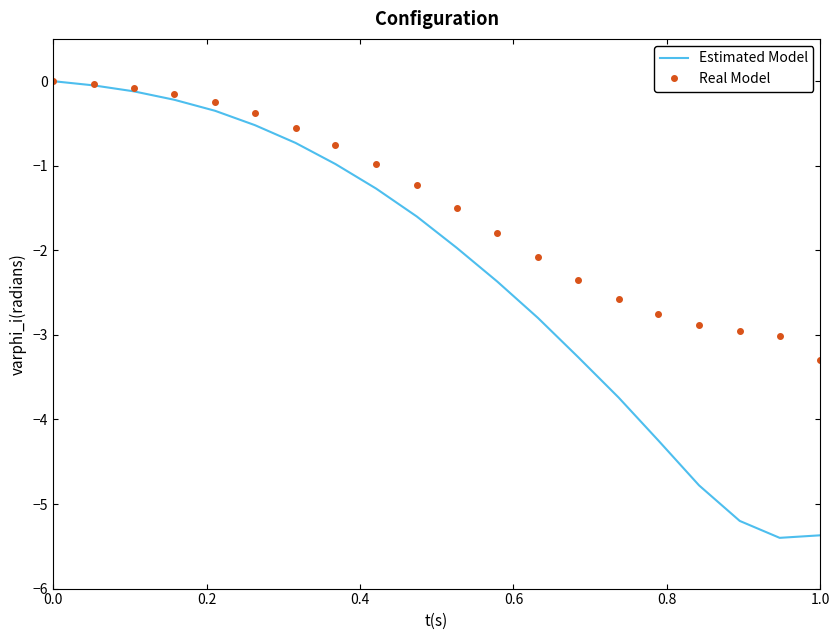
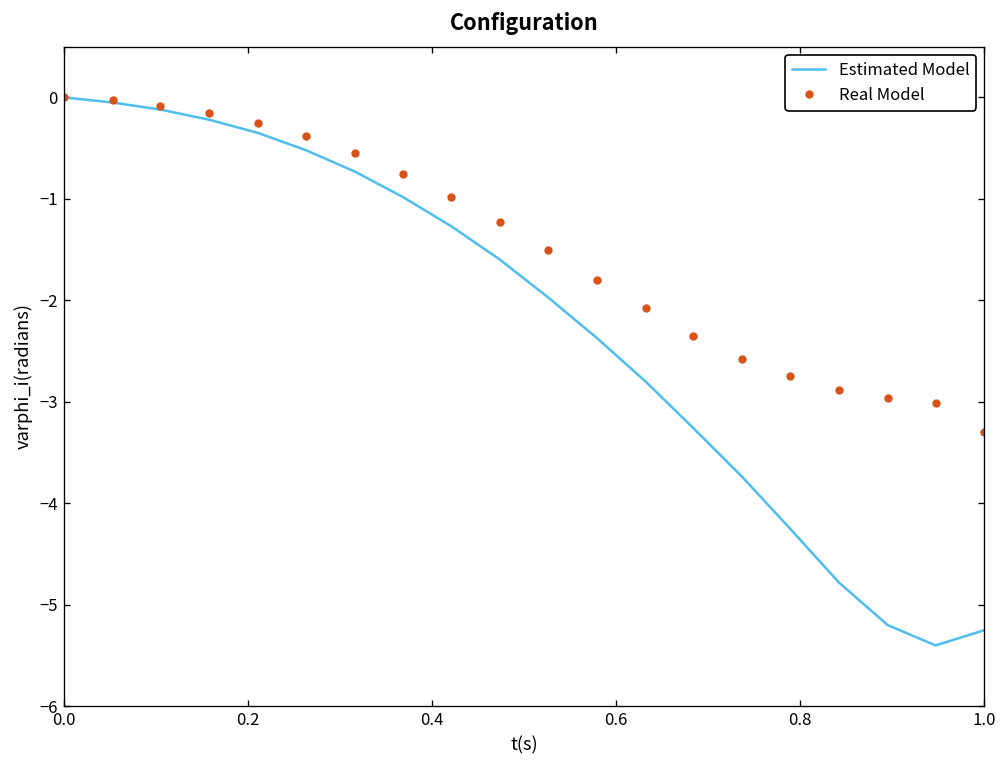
  {
    "Estimated Model": {
-     "1.0": -5.4
+     "1.0": -5.3
    },
    "Real Model": {
      "1.0": -3.3
    }
  }
